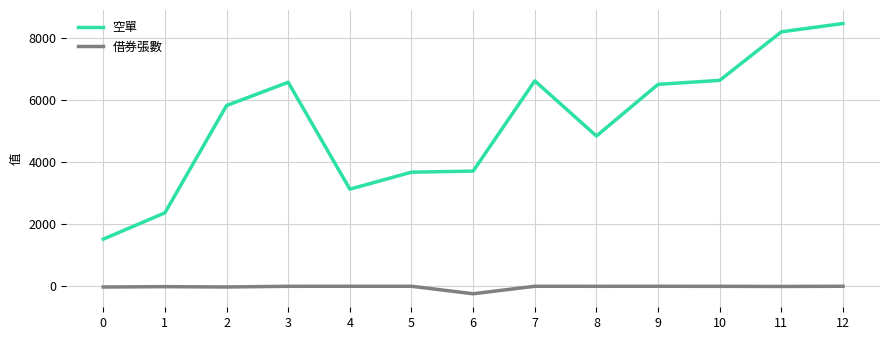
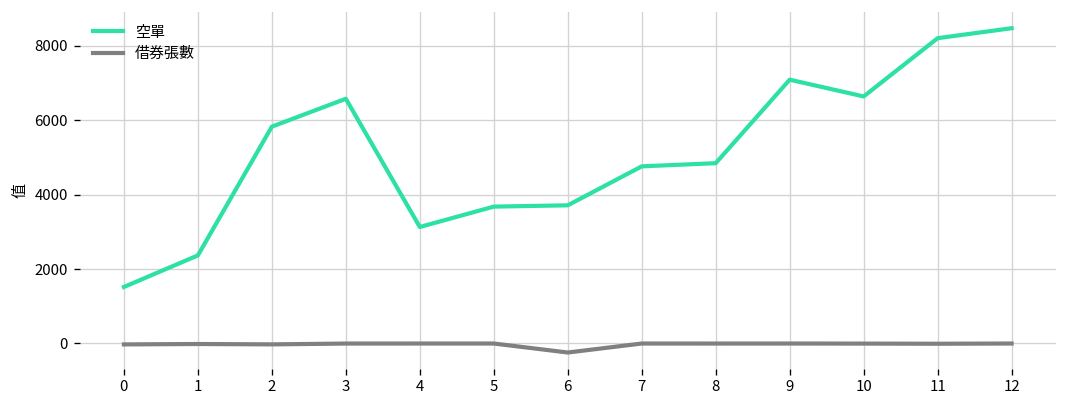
  {
    "空單": {
      "0": 1500,
      "1": 2400,
      "2": 5800,
      "3": 6600,
      "4": 3100,
      "5": 3700,
      "6": 3700,
-     "7": 6600,
+     "7": 4800,
      "8": 4800,
-     "9": 6500,
+     "9": 7100,
      "10": 6600,
      "11": 8200,
      "12": 8500
    },
    "借券張數": {
      "0": 0,
      "1": 0,
      "2": 0,
      "3": 0,
      "4": 0,
      "5": 0,
      "6": -200,
      "7": 0,
      "8": 0,
      "9": 0,
      "10": 0,
      "11": 0,
      "12": 0
    }
  }
